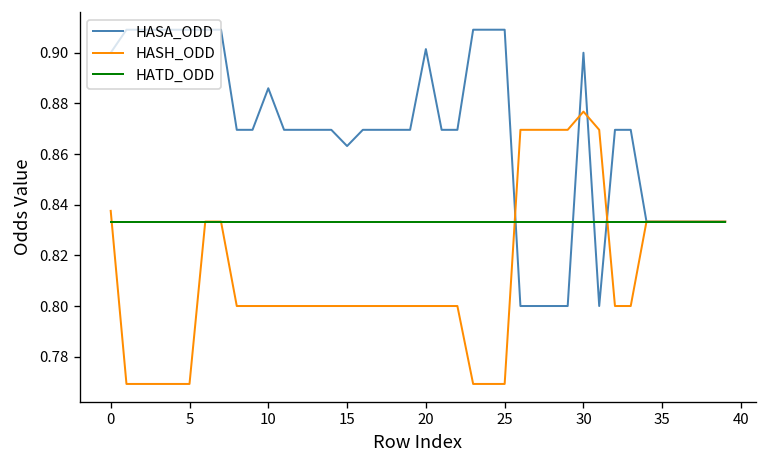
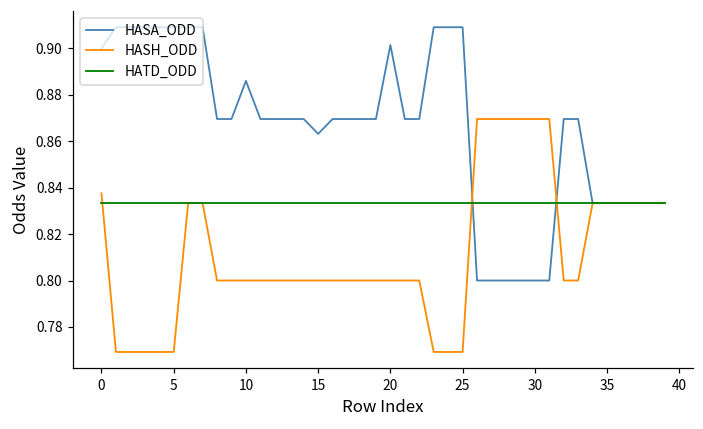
  {
    "HASA_ODD": {
      "10": 0.886,
      "15": 0.863,
      "20": 0.901,
      "25": 0.909,
-     "30": 0.9
+     "30": 0.8
    },
    "HASH_ODD": {
      "0": 0.838,
      "5": 0.769,
      "10": 0.800,
      "15": 0.800,
      "20": 0.800,
      "25": 0.769,
-     "30": 0.877
+     "30": 0.870
    },
    "HATD_ODD": {
      "0": 0.833,
      "5": 0.833,
      "10": 0.833,
      "15": 0.833,
      "20": 0.833,
      "25": 0.833,
      "30": 0.833
    }
  }
